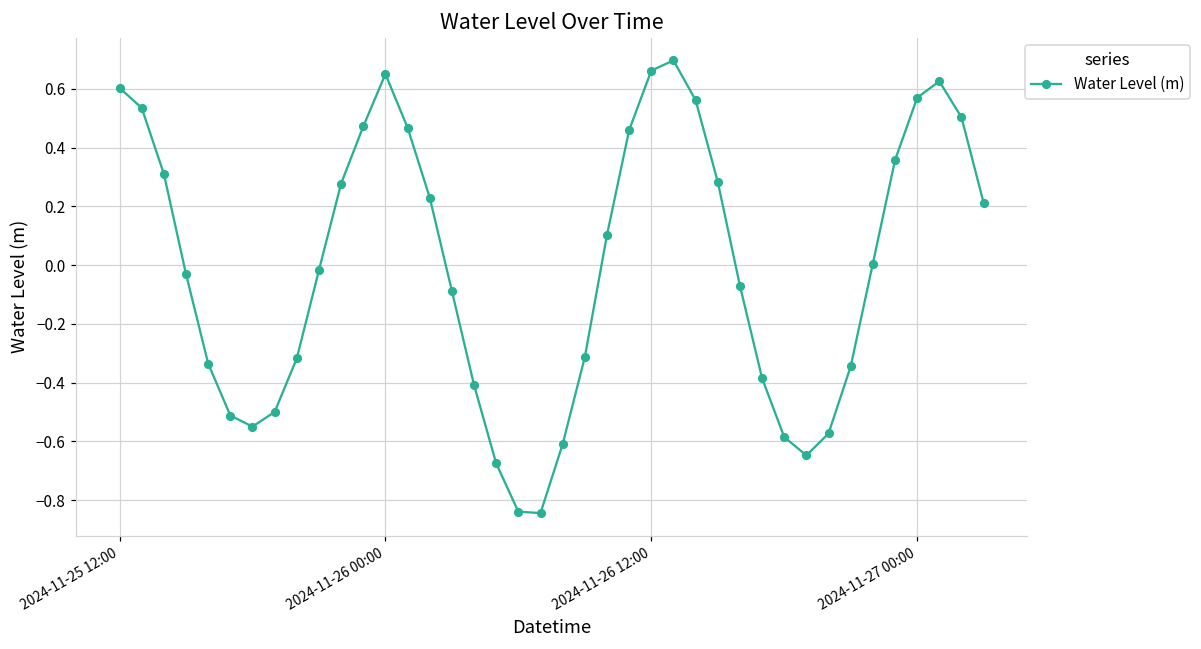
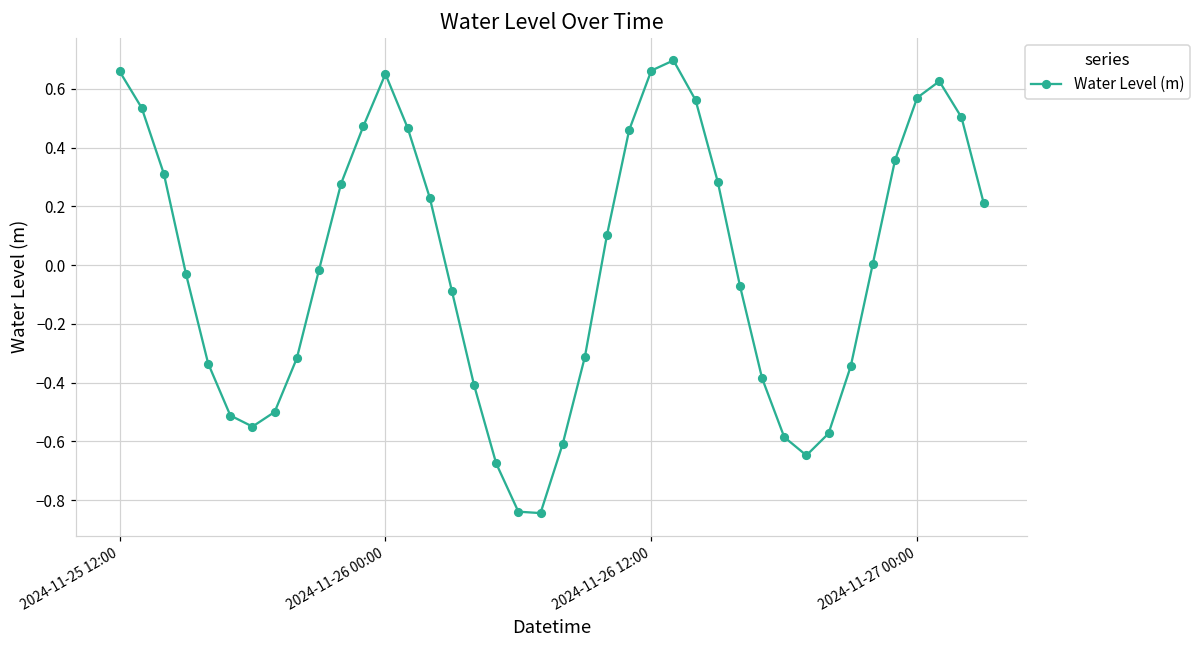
  {
-   "2024-11-25 12:00": 0.60,
+   "2024-11-25 12:00": 0.66,
    "2024-11-26 00:00": 0.65,
    "2024-11-26 12:00": 0.66,
    "2024-11-27 00:00": 0.57
  }
